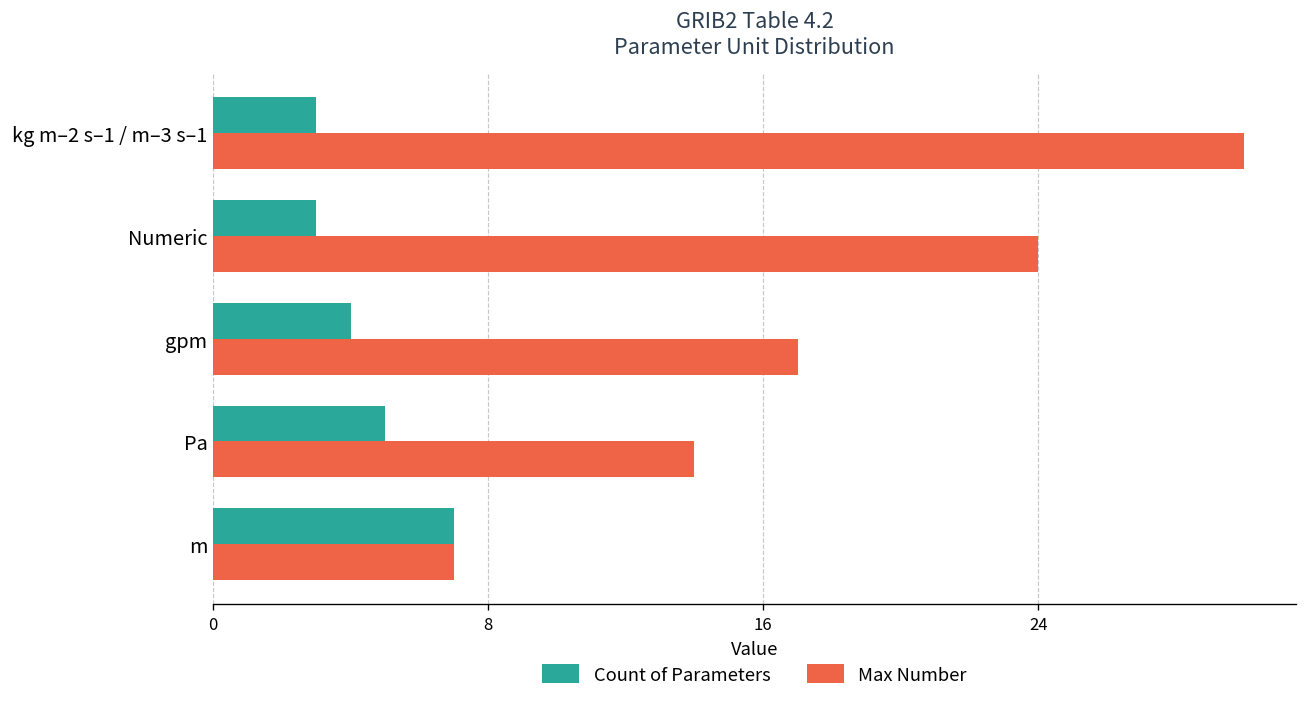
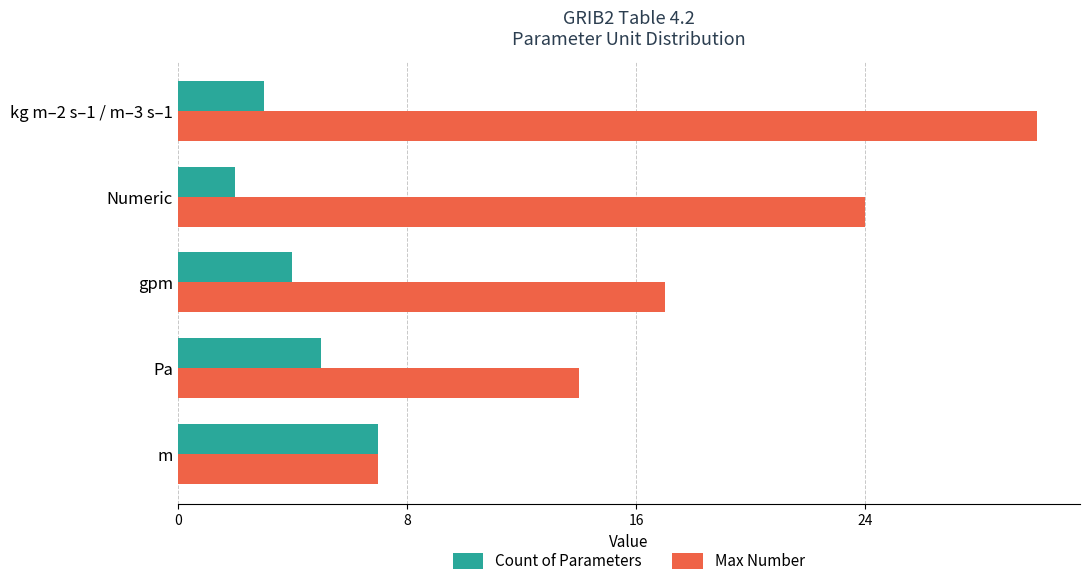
  {
    "Count of Parameters": {
      "kg m–2 s–1 / m–3 s–1": 3,
-     "Numeric": 3,
+     "Numeric": 2,
      "gpm": 4,
      "Pa": 5,
      "m": 7
    },
    "Max Number": {
      "kg m–2 s–1 / m–3 s–1": 30,
      "Numeric": 24,
      "gpm": 17,
      "Pa": 14,
      "m": 7
    }
  }
